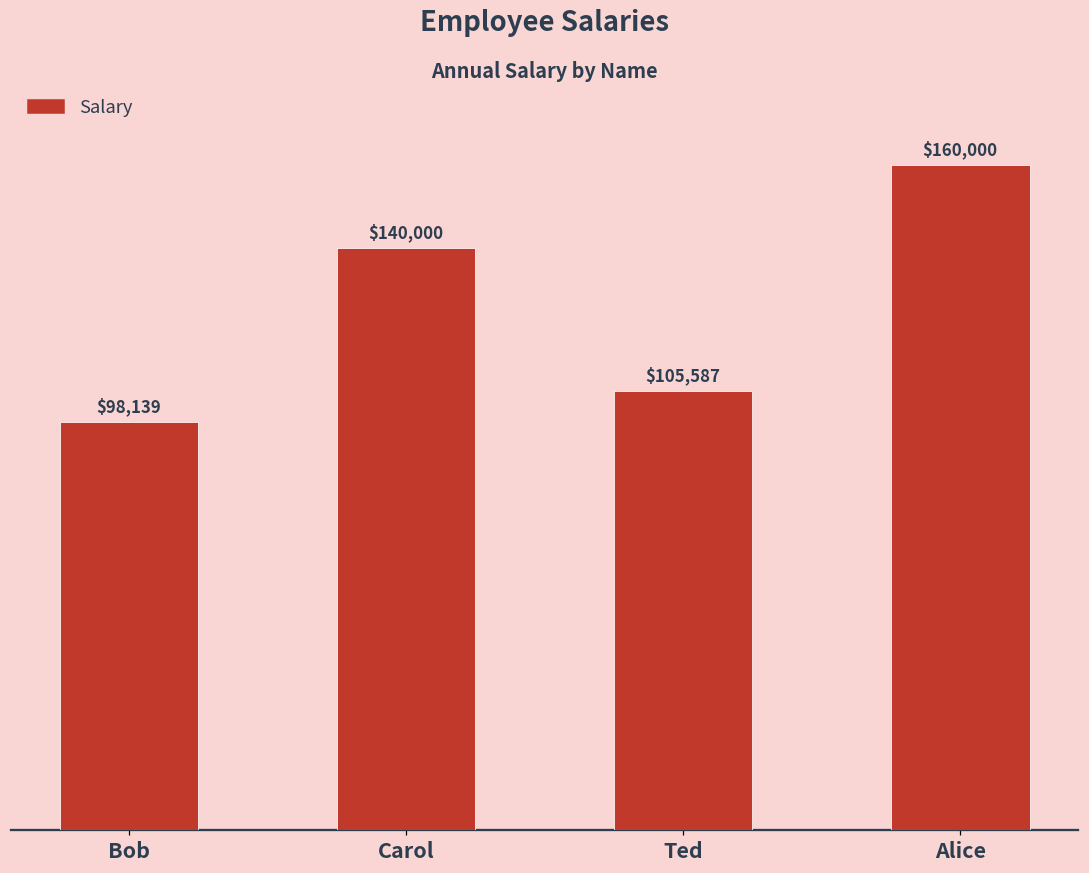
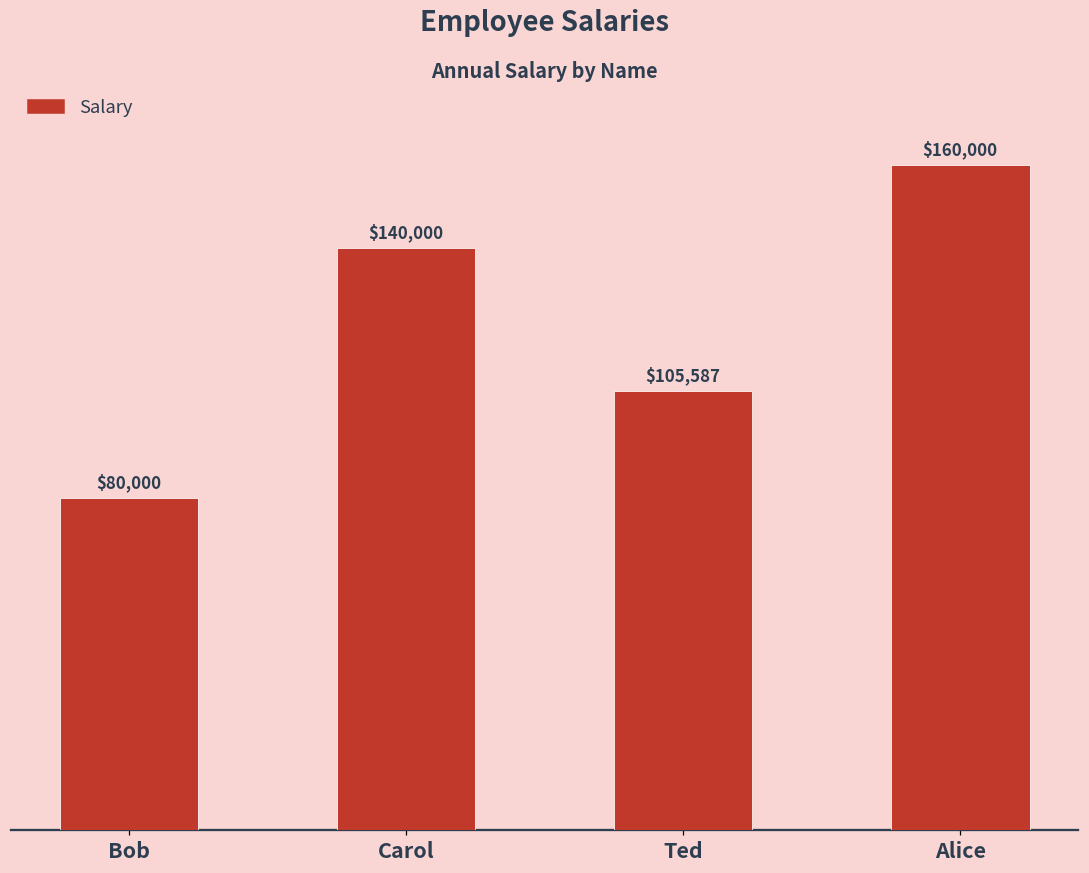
  {
-   "Bob": "$98,139",
+   "Bob": "$80,000",
    "Carol": "$140,000",
    "Ted": "$105,587",
    "Alice": "$160,000"
  }
